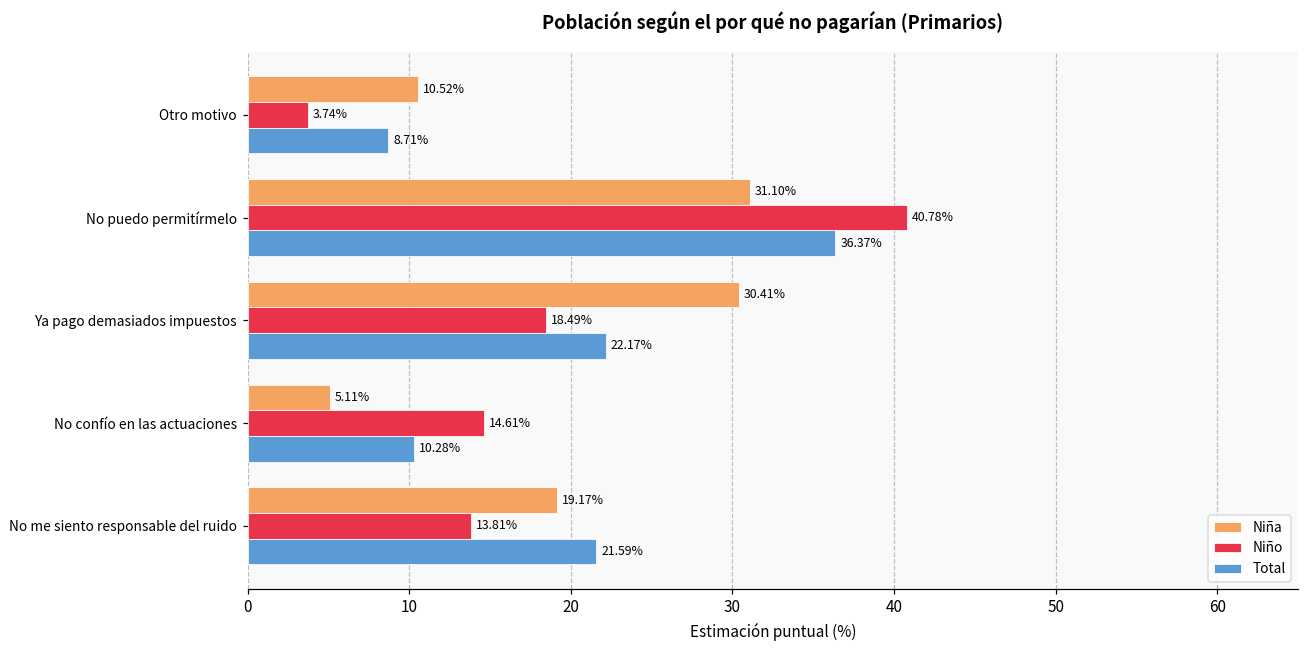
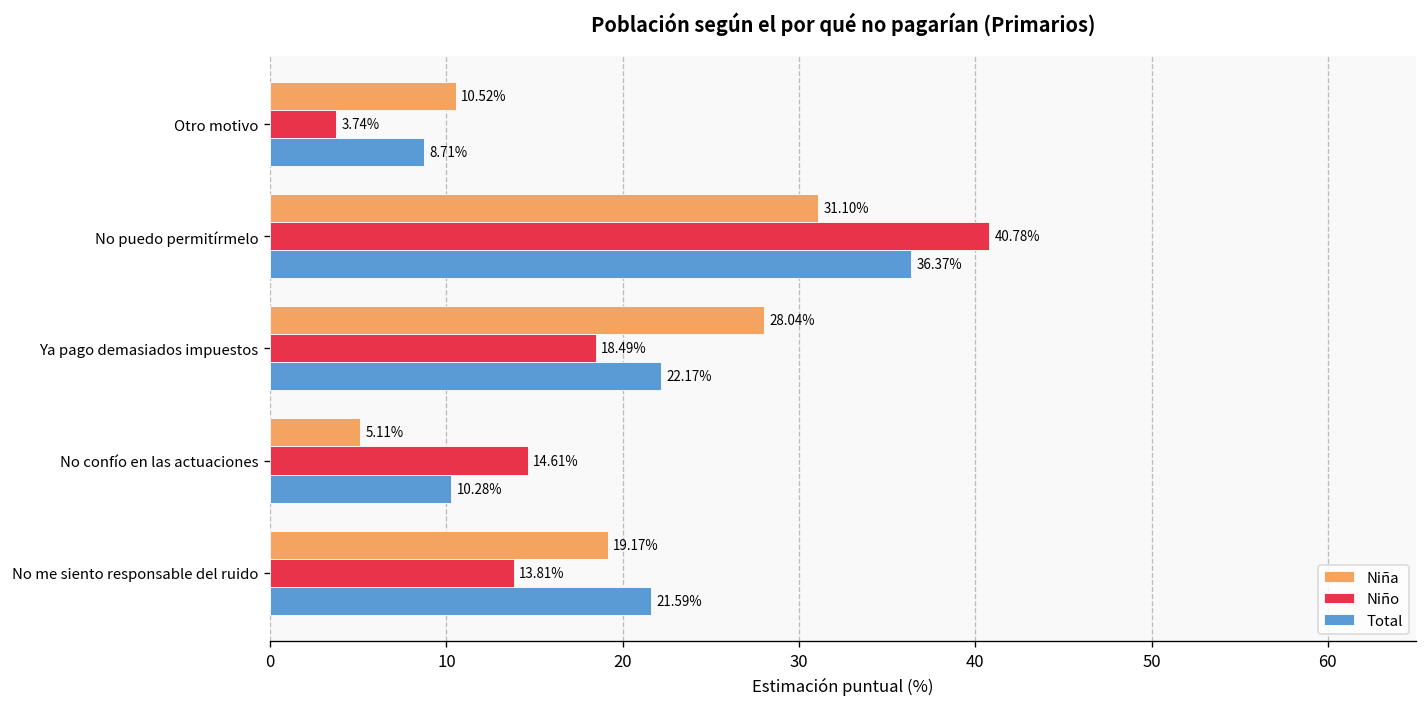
  {
    "Niña": {
      "Otro motivo": "10.52%",
      "No puedo permitírmelo": "31.10%",
-     "Ya pago demasiados impuestos": "30.41%",
+     "Ya pago demasiados impuestos": "28.04%",
      "No confío en las actuaciones": "5.11%",
      "No me siento responsable del ruido": "19.17%"
    },
    "Niño": {
      "Otro motivo": "3.74%",
      "No puedo permitírmelo": "40.78%",
      "Ya pago demasiados impuestos": "18.49%",
      "No confío en las actuaciones": "14.61%",
      "No me siento responsable del ruido": "13.81%"
    },
    "Total": {
      "Otro motivo": "8.71%",
      "No puedo permitírmelo": "36.37%",
      "Ya pago demasiados impuestos": "22.17%",
      "No confío en las actuaciones": "10.28%",
      "No me siento responsable del ruido": "21.59%"
    }
  }
